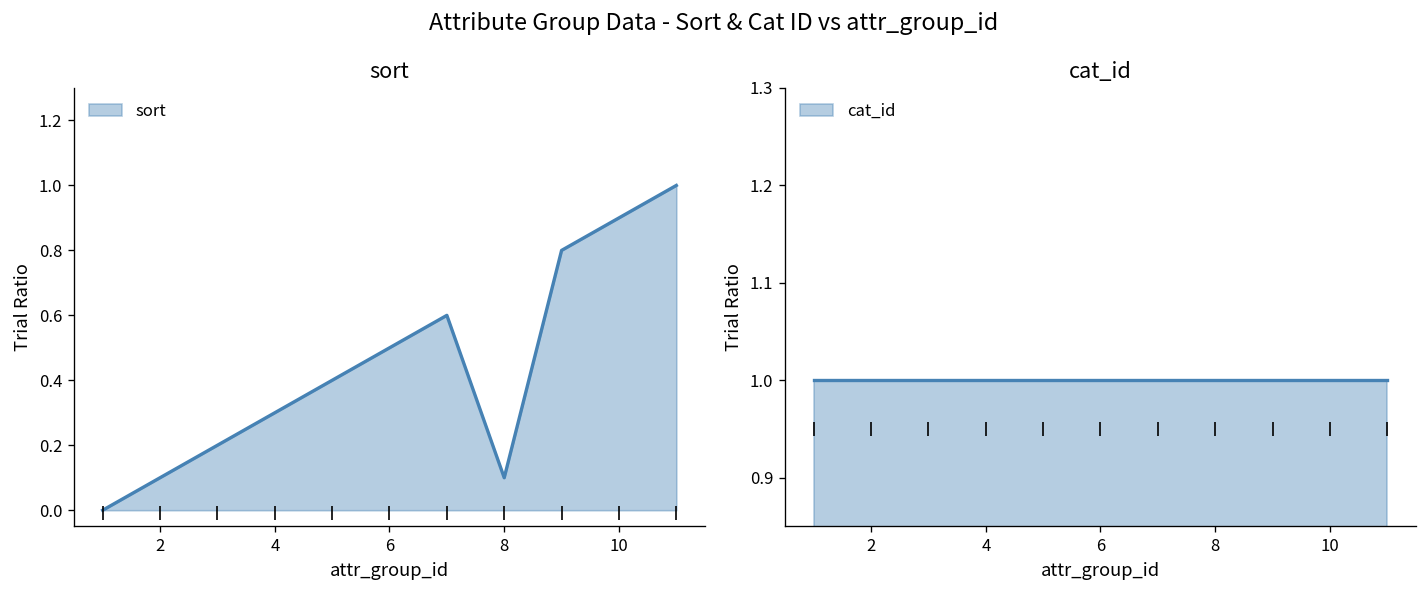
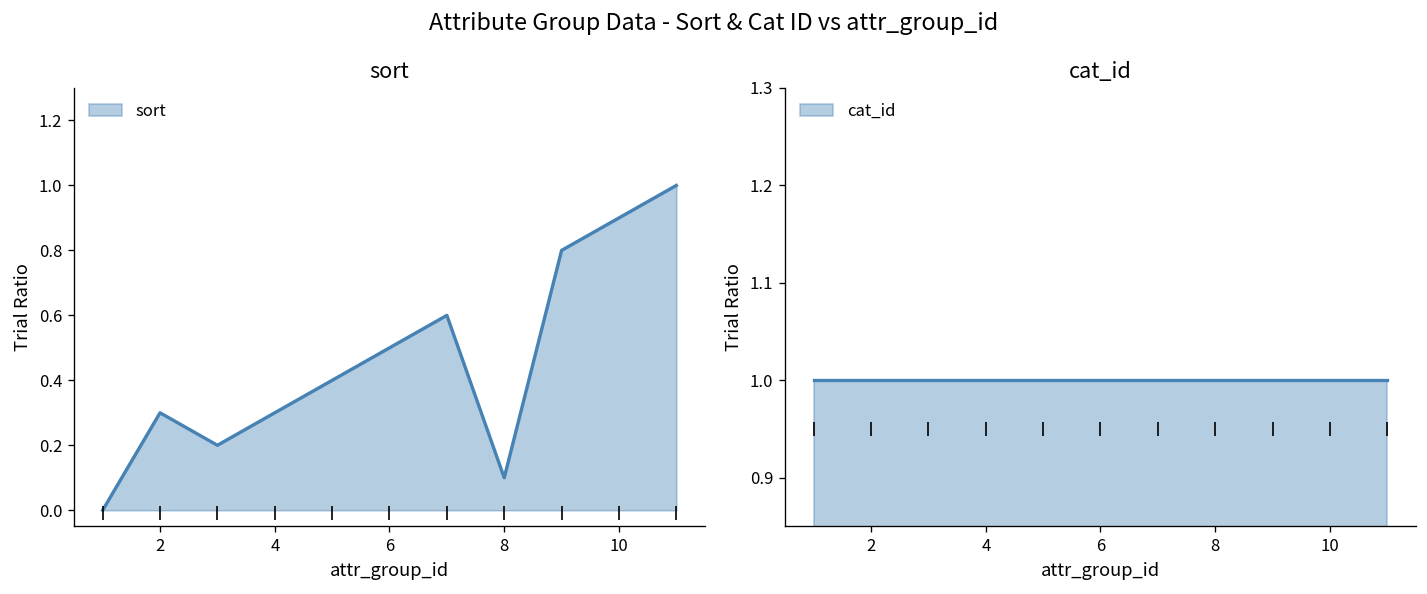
  {
    "sort": {
      "sort": {
-       "2": 0.10,
+       "2": 0.30,
        "4": 0.30,
        "6": 0.50,
        "8": 0.10,
        "10": 0.90
      }
    },
    "cat_id": {
      "cat_id": {
        "2": 1.00,
        "4": 1.00,
        "6": 1.00,
        "8": 1.00,
        "10": 1.00
      }
    }
  }
